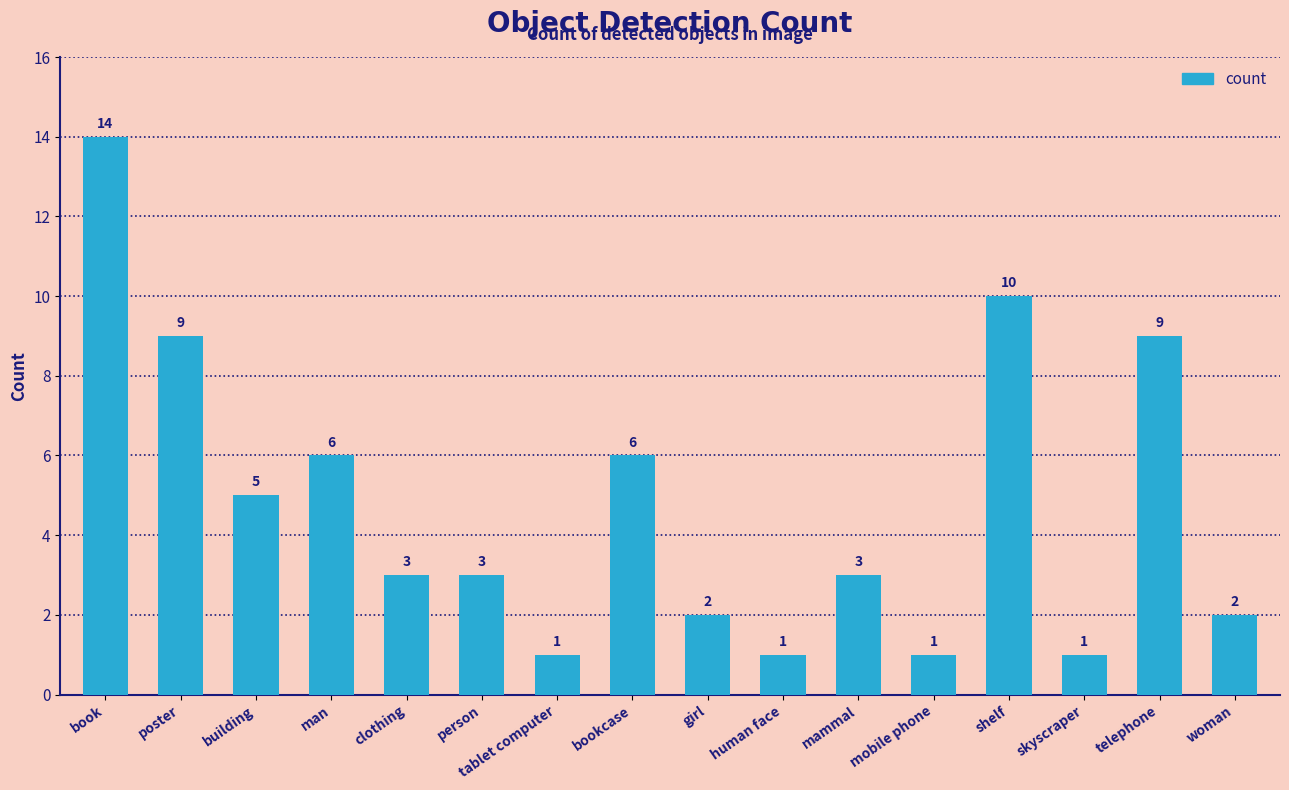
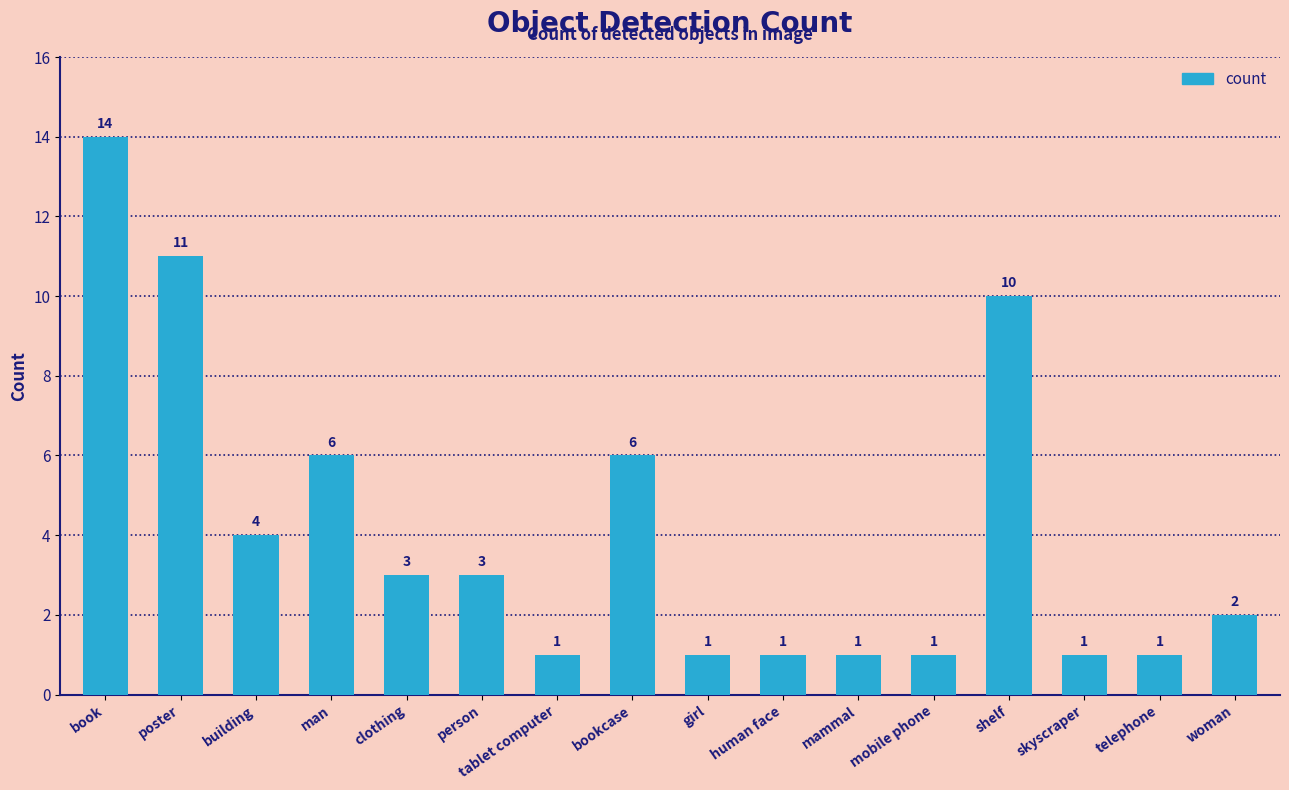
  {
    "book": 14,
-   "poster": 9,
-   "building": 5,
+   "poster": 11,
+   "building": 4,
    "man": 6,
    "clothing": 3,
    "person": 3,
    "tablet computer": 1,
    "bookcase": 6,
-   "girl": 2,
+   "girl": 1,
    "human face": 1,
-   "mammal": 3,
+   "mammal": 1,
    "mobile phone": 1,
    "shelf": 10,
    "skyscraper": 1,
-   "telephone": 9,
+   "telephone": 1,
    "woman": 2
  }
